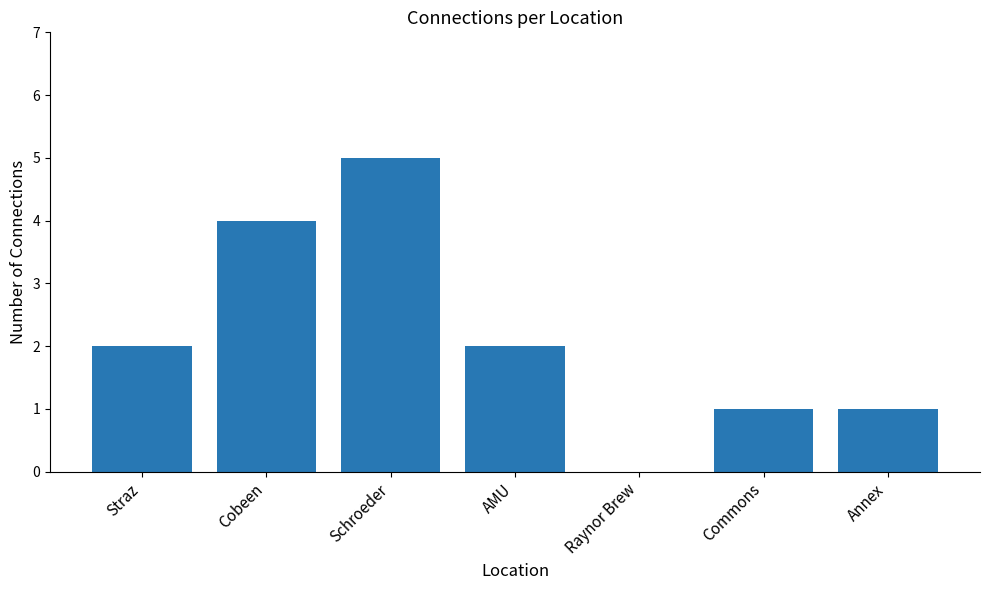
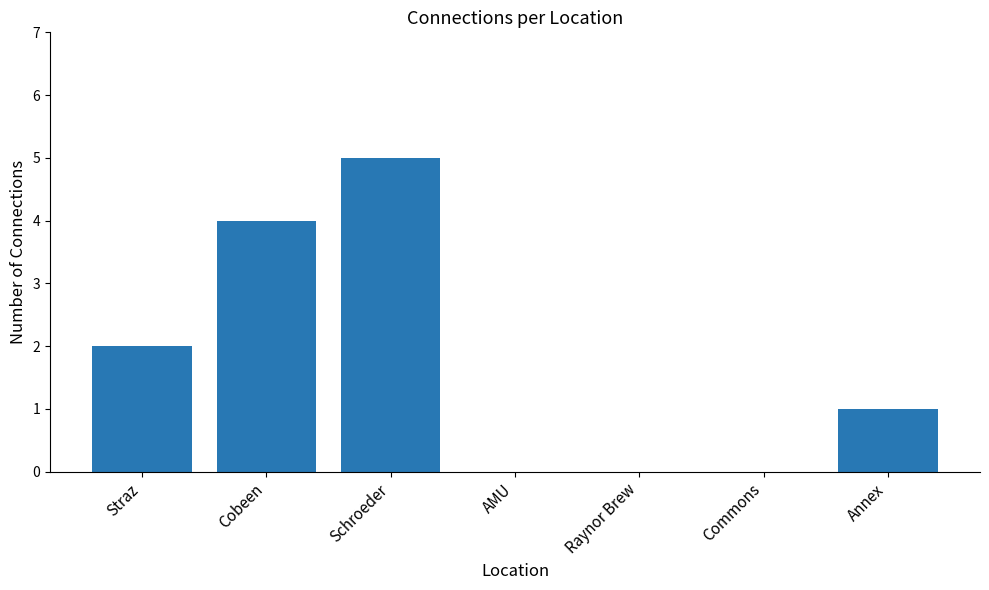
  {
    "Straz": 2,
    "Cobeen": 4,
    "Schroeder": 5,
-   "AMU": 2,
+   "AMU": 0,
    "Raynor Brew": 0,
-   "Commons": 1,
+   "Commons": 0,
    "Annex": 1
  }
